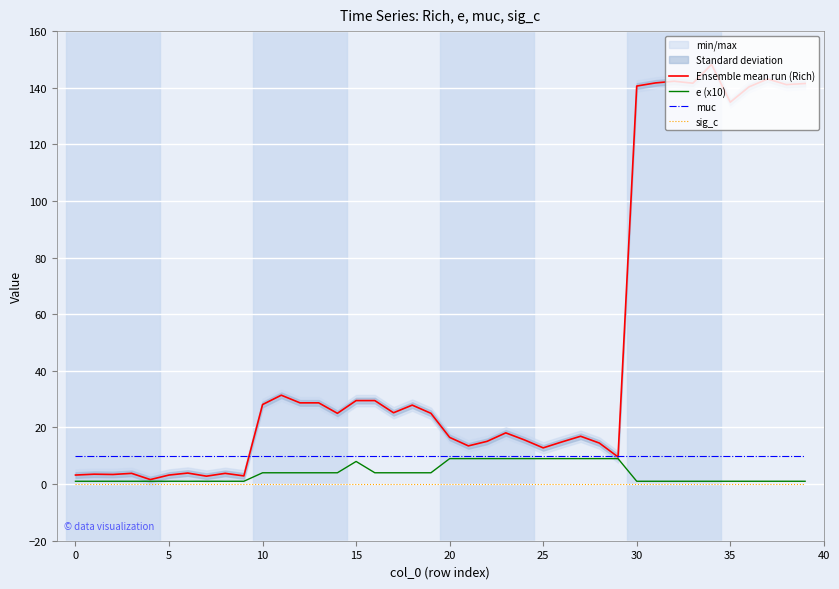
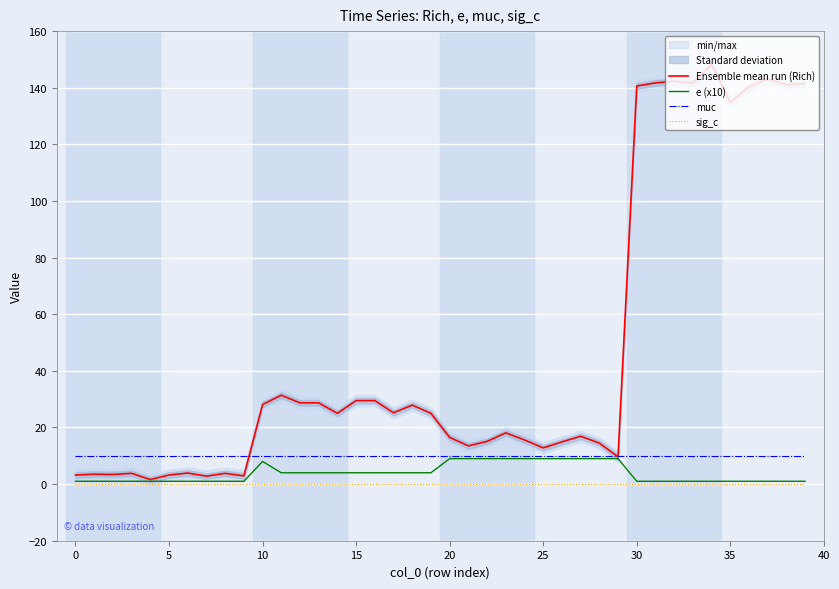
  {
    "Ensemble mean run (Rich)": {
      "0": 3,
      "5": 3,
      "10": 28,
      "15": 30,
      "20": 17,
      "25": 13,
      "30": 141
    },
    "e (x10)": {
-     "10": 4,
-     "15": 8,
+     "10": 8,
+     "15": 4,
      "20": 9,
      "25": 9
    },
    "muc": {
      "0": 10,
      "5": 10,
      "10": 10,
      "15": 10,
      "20": 10,
      "25": 10,
      "30": 10,
      "35": 10
    },
    "sig_c": {
      "10": 0,
      "15": 0,
      "20": 0,
      "25": 0
    }
  }
